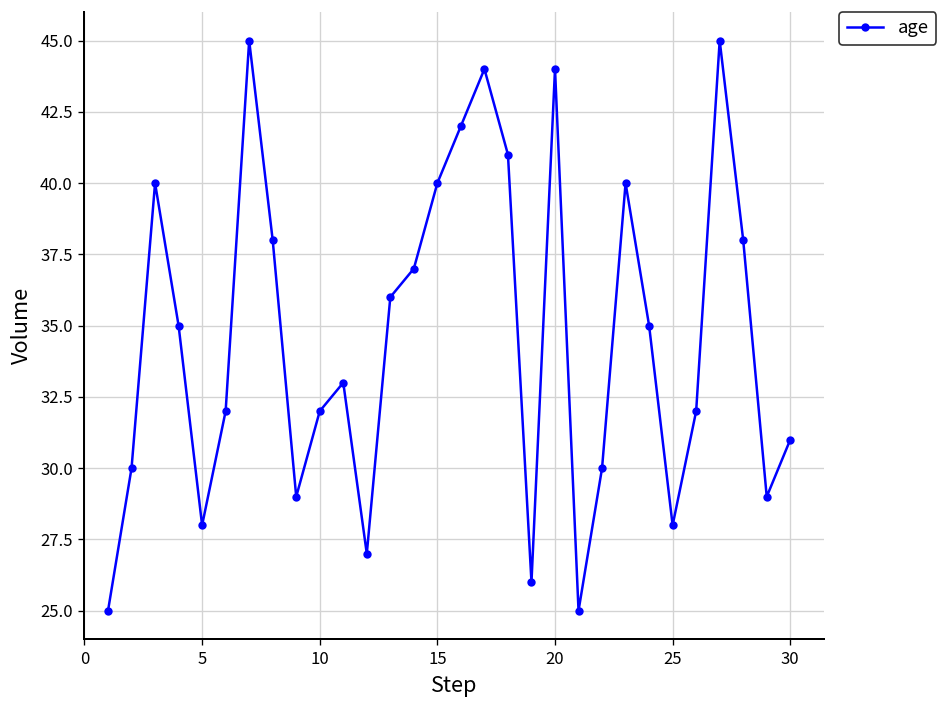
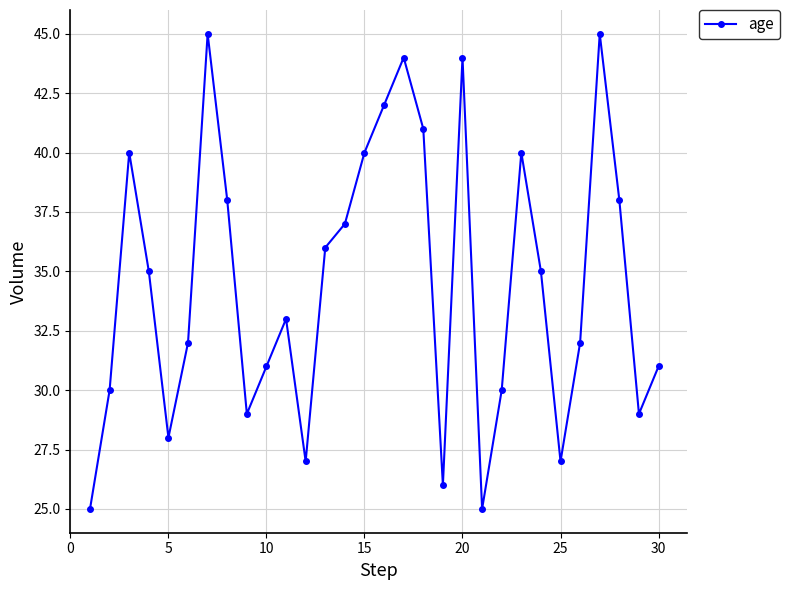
  {
    "5": 28,
-   "10": 32,
+   "10": 31,
    "15": 40,
    "20": 44,
-   "25": 28,
+   "25": 27,
    "30": 31
  }
